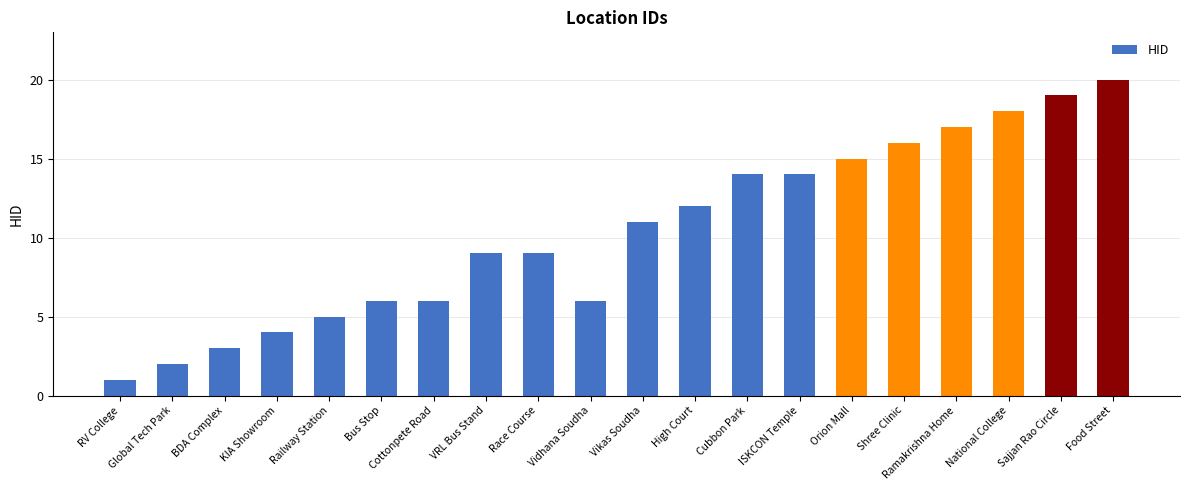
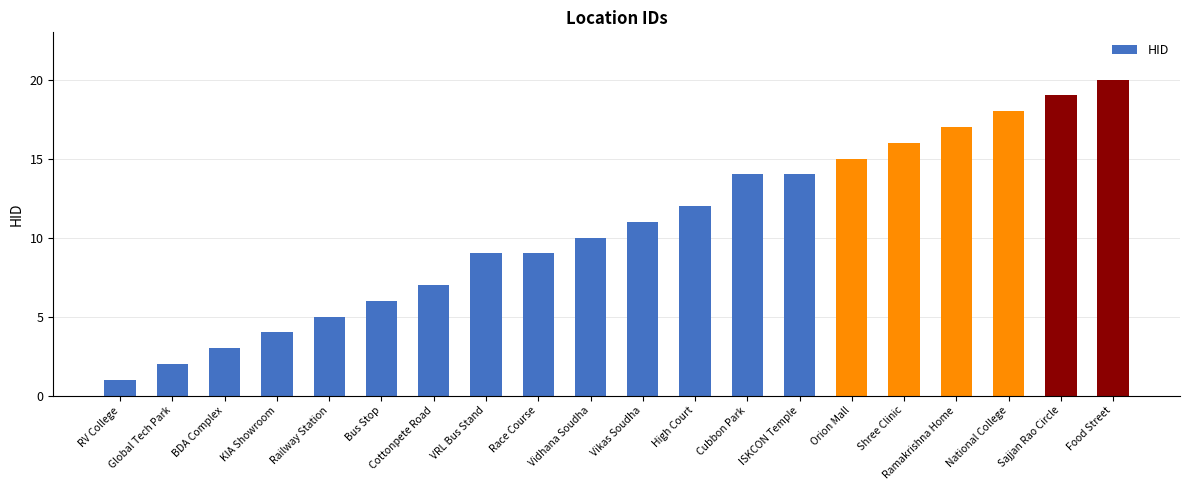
  {
    "RV College": 1,
    "Global Tech Park": 2,
    "BDA Complex": 3,
    "KIA Showroom": 4,
    "Railway Station": 5,
    "Bus Stop": 6,
-   "Cottonpete Road": 6,
+   "Cottonpete Road": 7,
    "VRL Bus Stand": 9,
    "Race Course": 9,
-   "Vidhana Soudha": 6,
+   "Vidhana Soudha": 10,
    "Vikas Soudha": 11,
    "High Court": 12,
    "Cubbon Park": 14,
    "ISKCON Temple": 14,
    "Orion Mall": 15,
    "Shree Clinic": 16,
    "Ramakrishna Home": 17,
    "National College": 18,
    "Sajjan Rao Circle": 19,
    "Food Street": 20
  }
